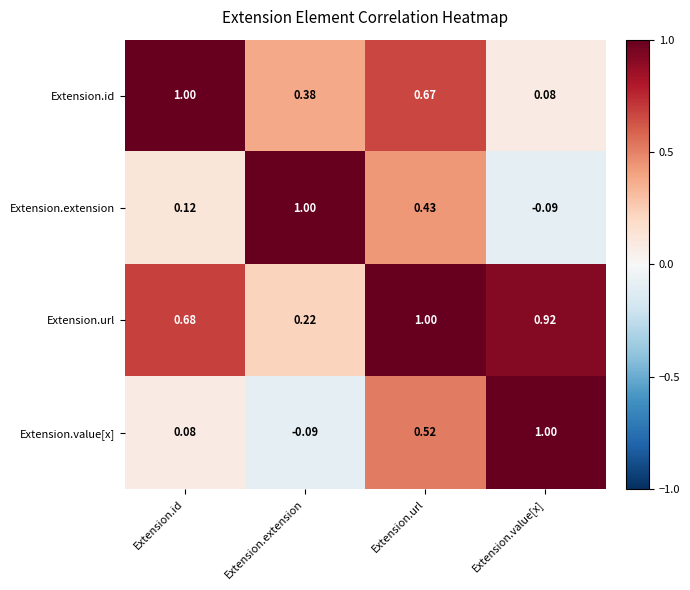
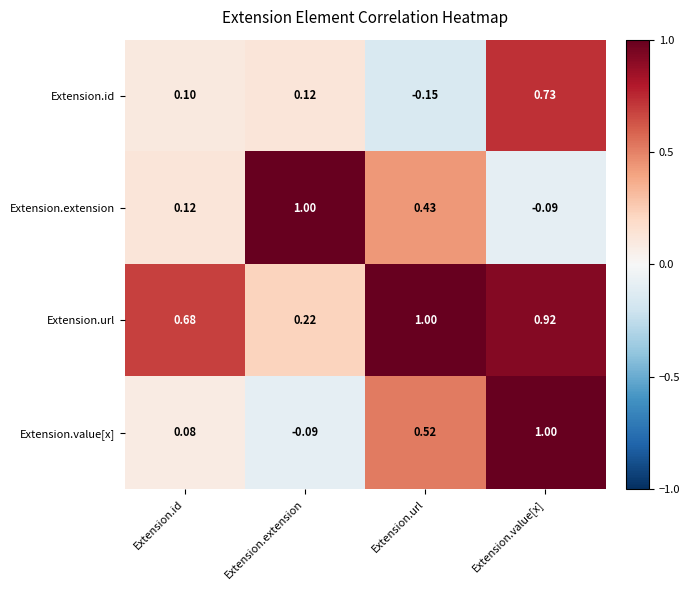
  {
    "Extension.id": {
-     "Extension.id": 1.00,
-     "Extension.extension": 0.38,
-     "Extension.url": 0.67,
-     "Extension.value[x]": 0.08
+     "Extension.id": 0.10,
+     "Extension.extension": 0.12,
+     "Extension.url": -0.15,
+     "Extension.value[x]": 0.73
    },
    "Extension.extension": {
      "Extension.id": 0.12,
      "Extension.extension": 1.00,
      "Extension.url": 0.43,
      "Extension.value[x]": -0.09
    },
    "Extension.url": {
      "Extension.id": 0.68,
      "Extension.extension": 0.22,
      "Extension.url": 1.00,
      "Extension.value[x]": 0.92
    },
    "Extension.value[x]": {
      "Extension.id": 0.08,
      "Extension.extension": -0.09,
      "Extension.url": 0.52,
      "Extension.value[x]": 1.00
    }
  }
